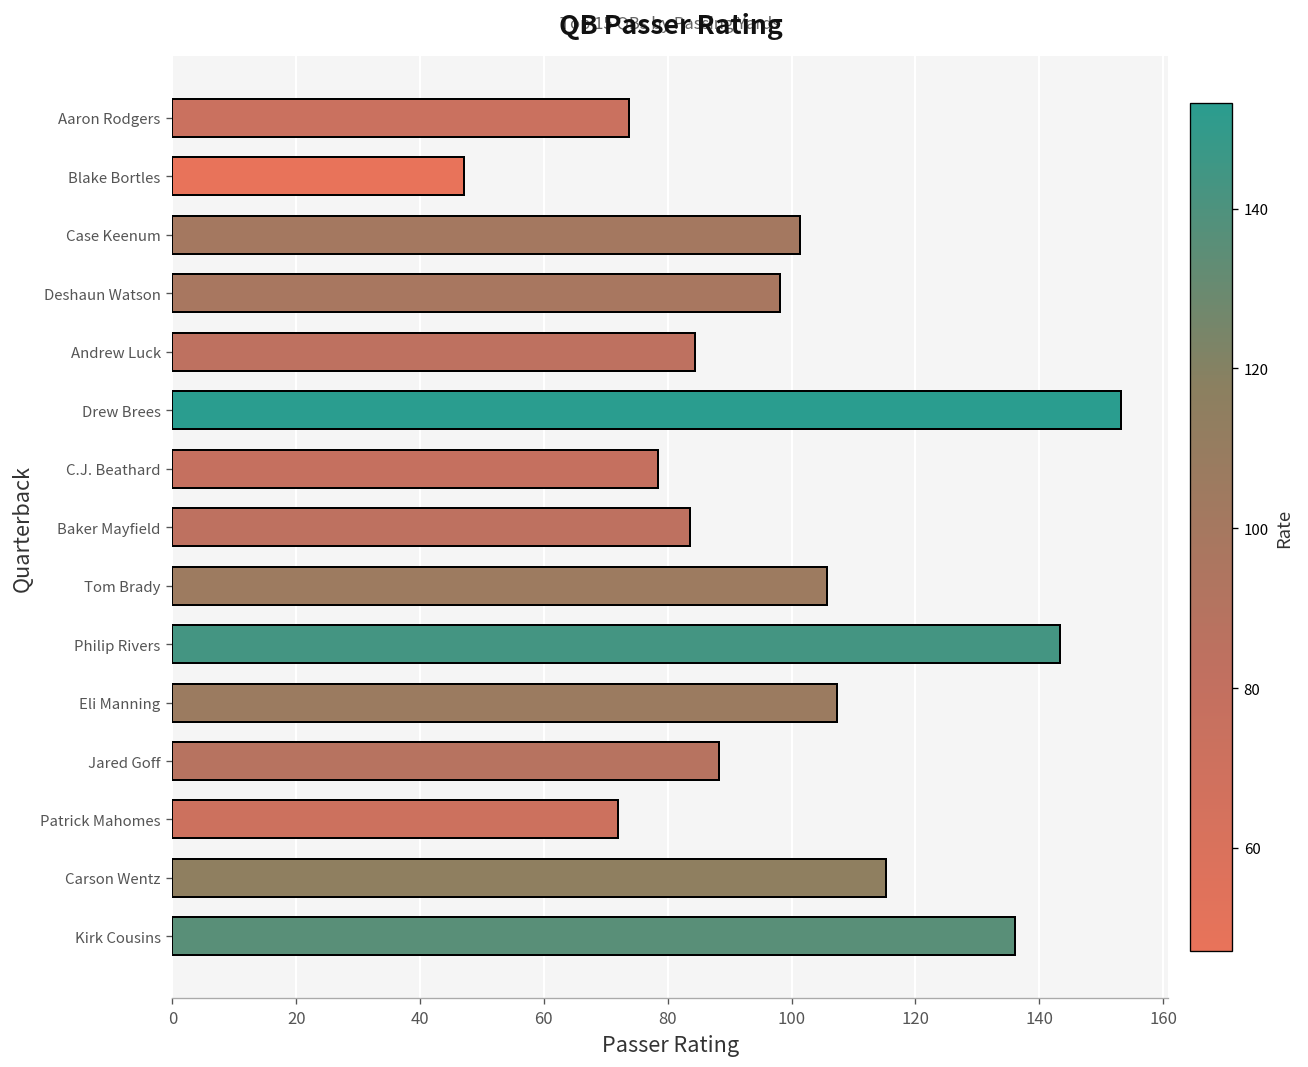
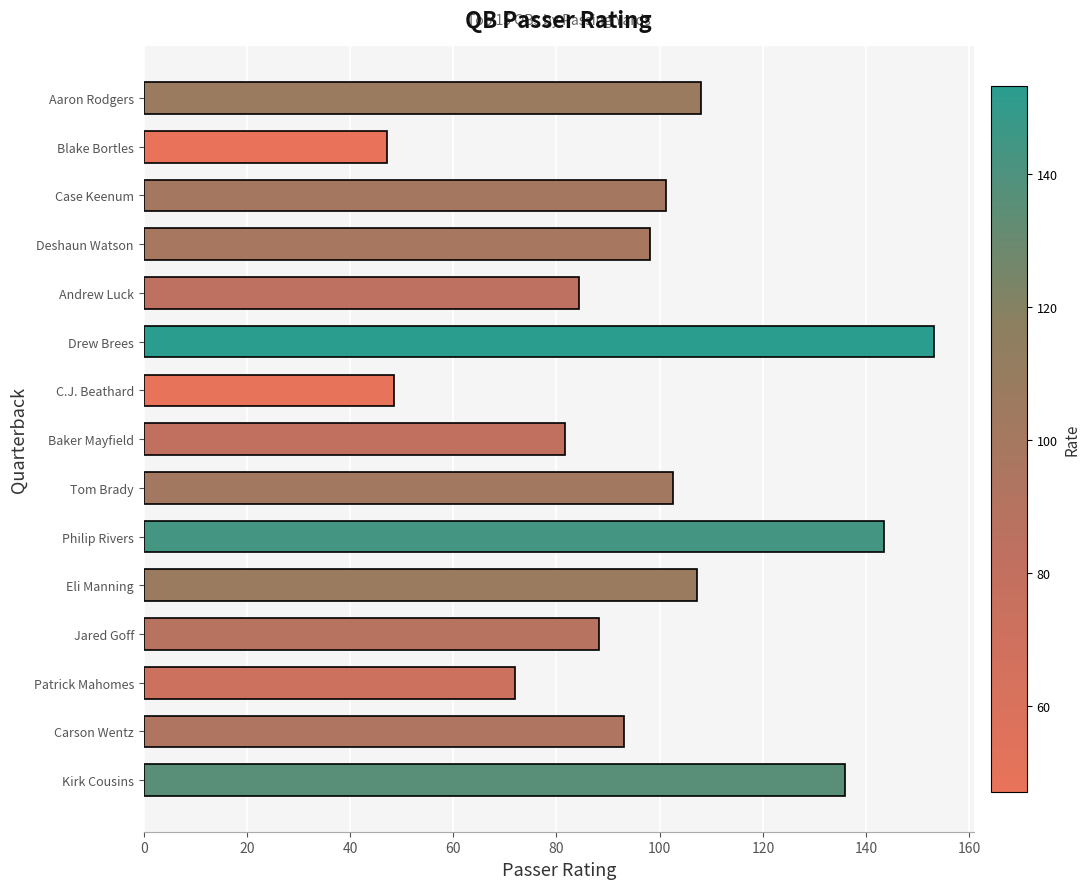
  {
-   "Aaron Rodgers": 74,
+   "Aaron Rodgers": 108,
    "Blake Bortles": 47,
    "Case Keenum": 101,
    "Deshaun Watson": 98,
    "Andrew Luck": 84,
    "Drew Brees": 153,
-   "C.J. Beathard": 78,
-   "Baker Mayfield": 84,
-   "Tom Brady": 106,
+   "C.J. Beathard": 49,
+   "Baker Mayfield": 82,
+   "Tom Brady": 103,
    "Philip Rivers": 143,
    "Eli Manning": 107,
    "Jared Goff": 88,
    "Patrick Mahomes": 72,
-   "Carson Wentz": 115,
+   "Carson Wentz": 93,
    "Kirk Cousins": 136
  }
